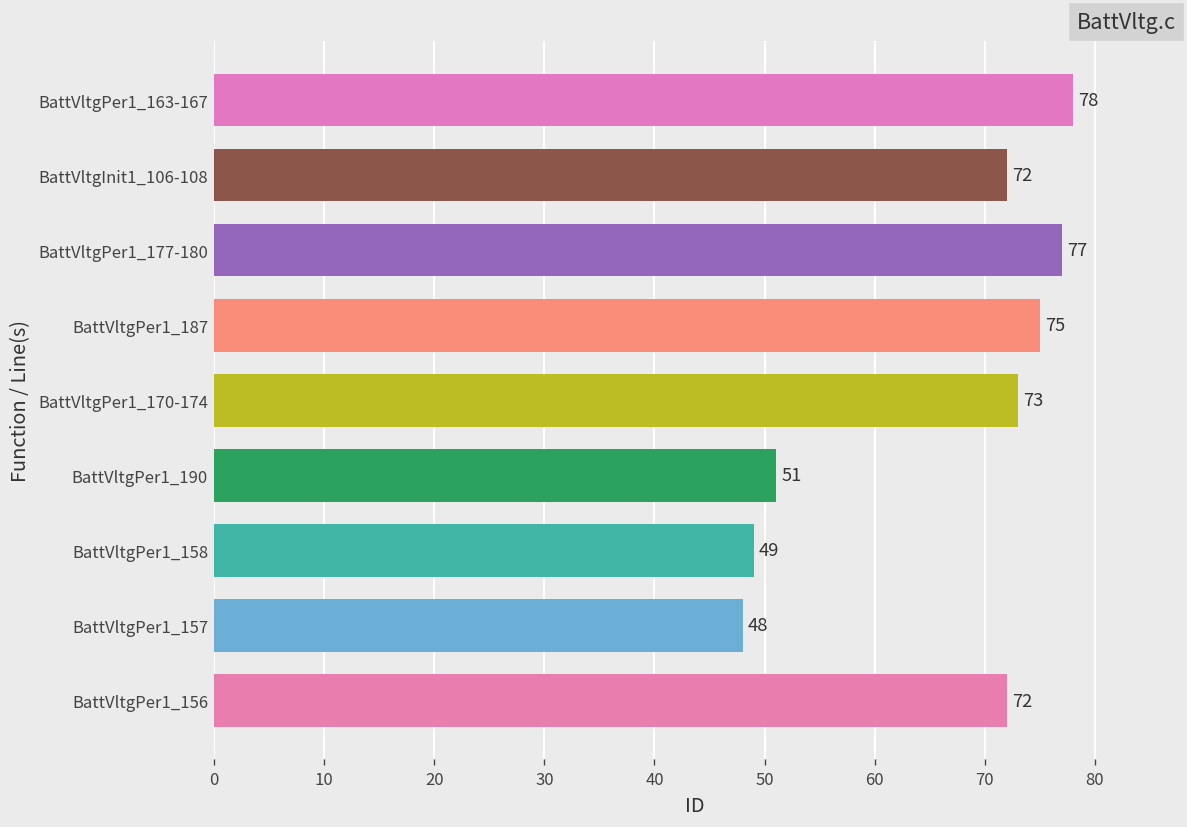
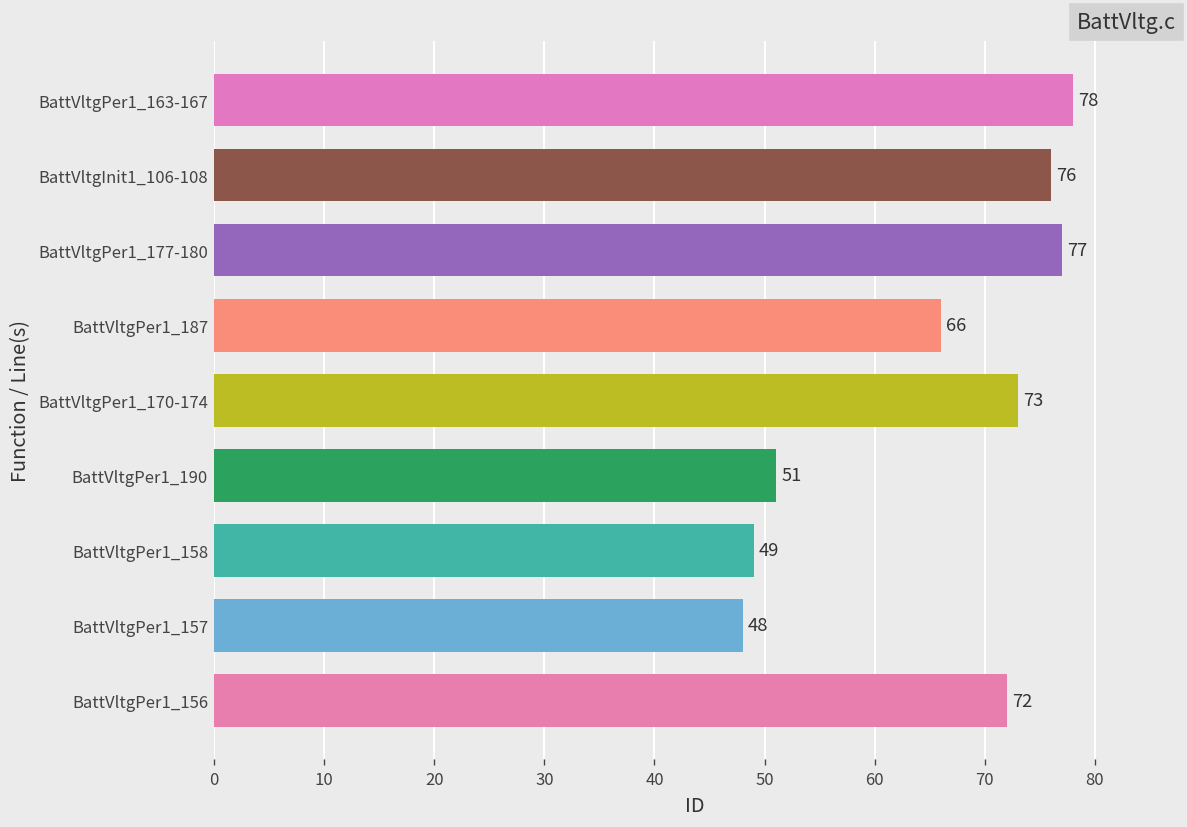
  {
    "BattVltgPer1_163-167": 78,
-   "BattVltgInit1_106-108": 72,
+   "BattVltgInit1_106-108": 76,
    "BattVltgPer1_177-180": 77,
-   "BattVltgPer1_187": 75,
+   "BattVltgPer1_187": 66,
    "BattVltgPer1_170-174": 73,
    "BattVltgPer1_190": 51,
    "BattVltgPer1_158": 49,
    "BattVltgPer1_157": 48,
    "BattVltgPer1_156": 72
  }
